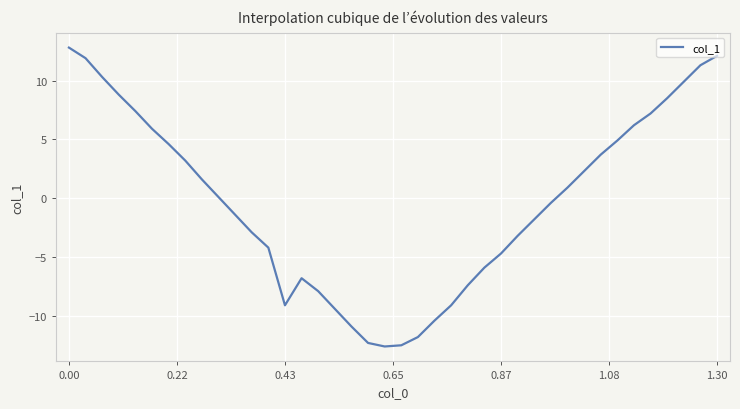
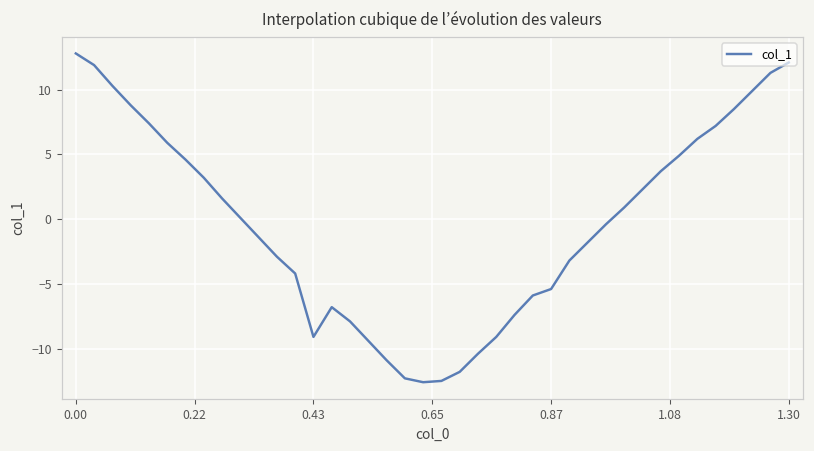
  {
    "0.00": 12.8,
    "0.43": -9.1,
-   "0.87": -4.7
+   "0.87": -5.4
  }
